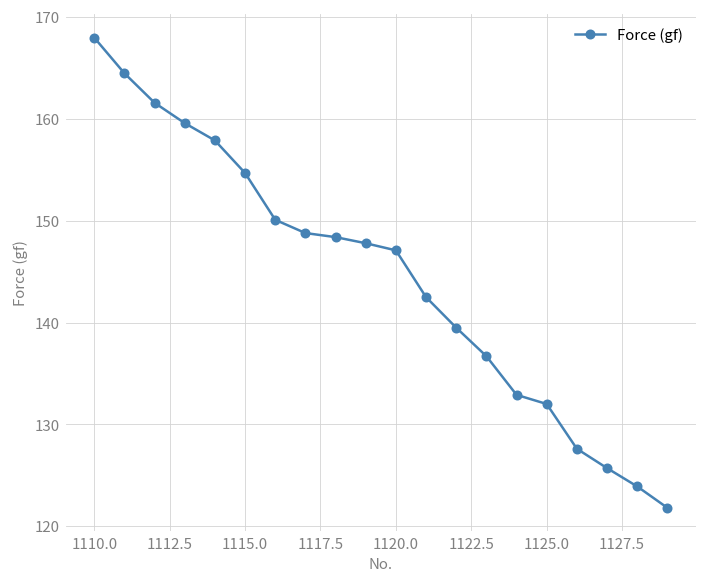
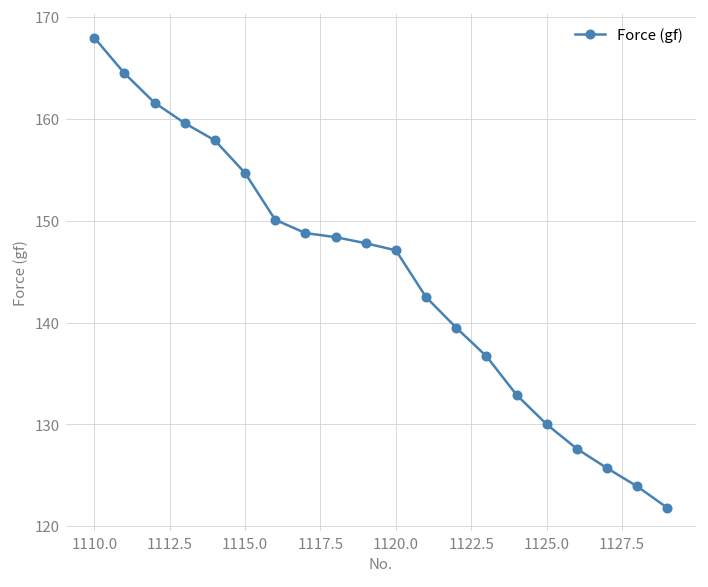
  {
    "1110.0": 168,
    "1115.0": 155,
    "1120.0": 147,
-   "1125.0": 132
+   "1125.0": 130
  }
